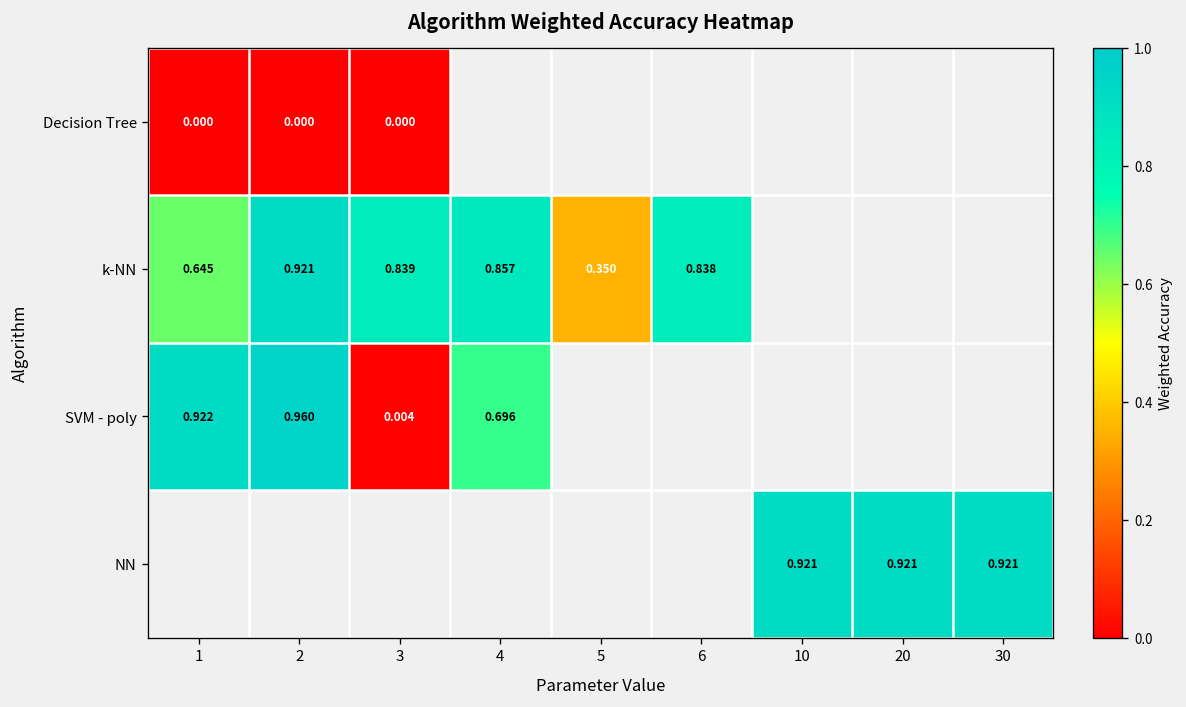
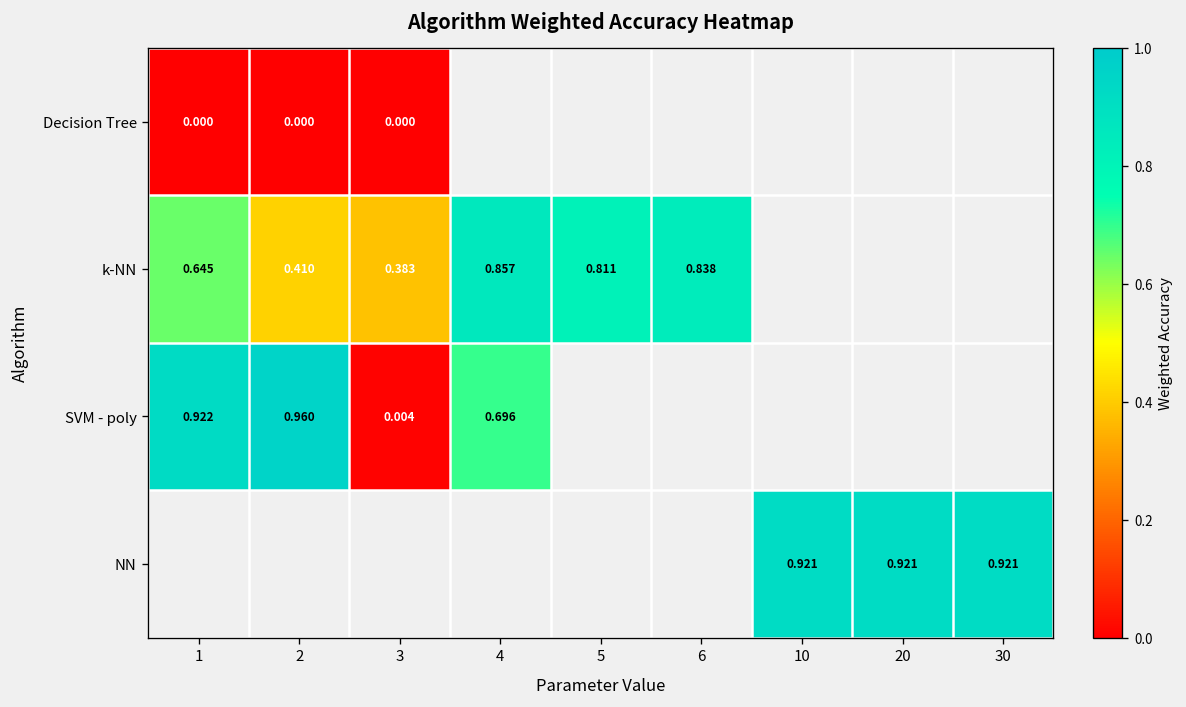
  {
    "Decision Tree": {
      "1": 0.000,
      "2": 0.000,
      "3": 0.000
    },
    "k-NN": {
      "1": 0.645,
-     "2": 0.921,
-     "3": 0.839,
+     "2": 0.410,
+     "3": 0.383,
      "4": 0.857,
-     "5": 0.350,
+     "5": 0.811,
      "6": 0.838
    },
    "SVM - poly": {
      "1": 0.922,
      "2": 0.960,
      "3": 0.004,
      "4": 0.696
    },
    "NN": {
      "10": 0.921,
      "20": 0.921,
      "30": 0.921
    }
  }
